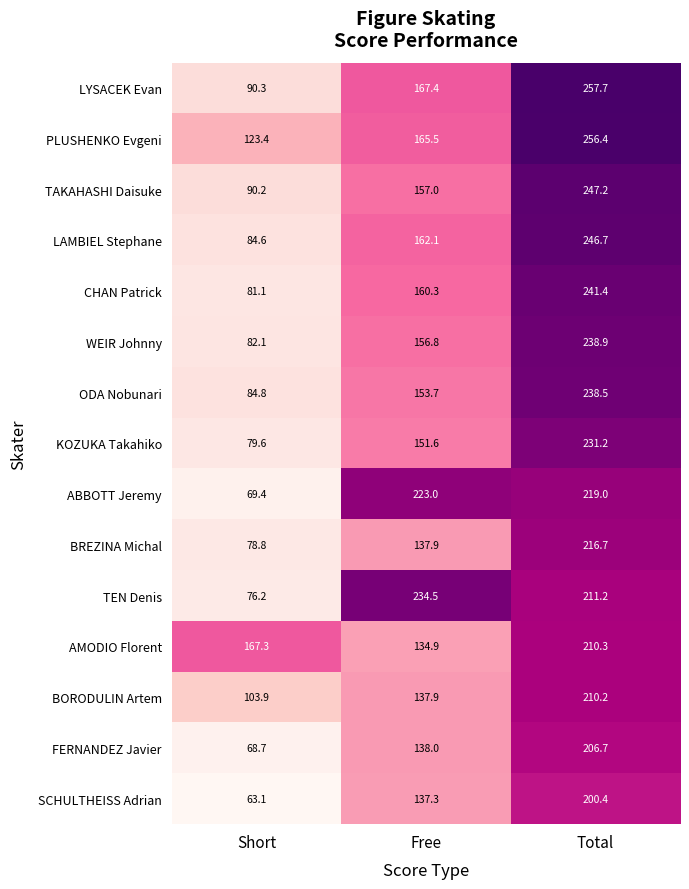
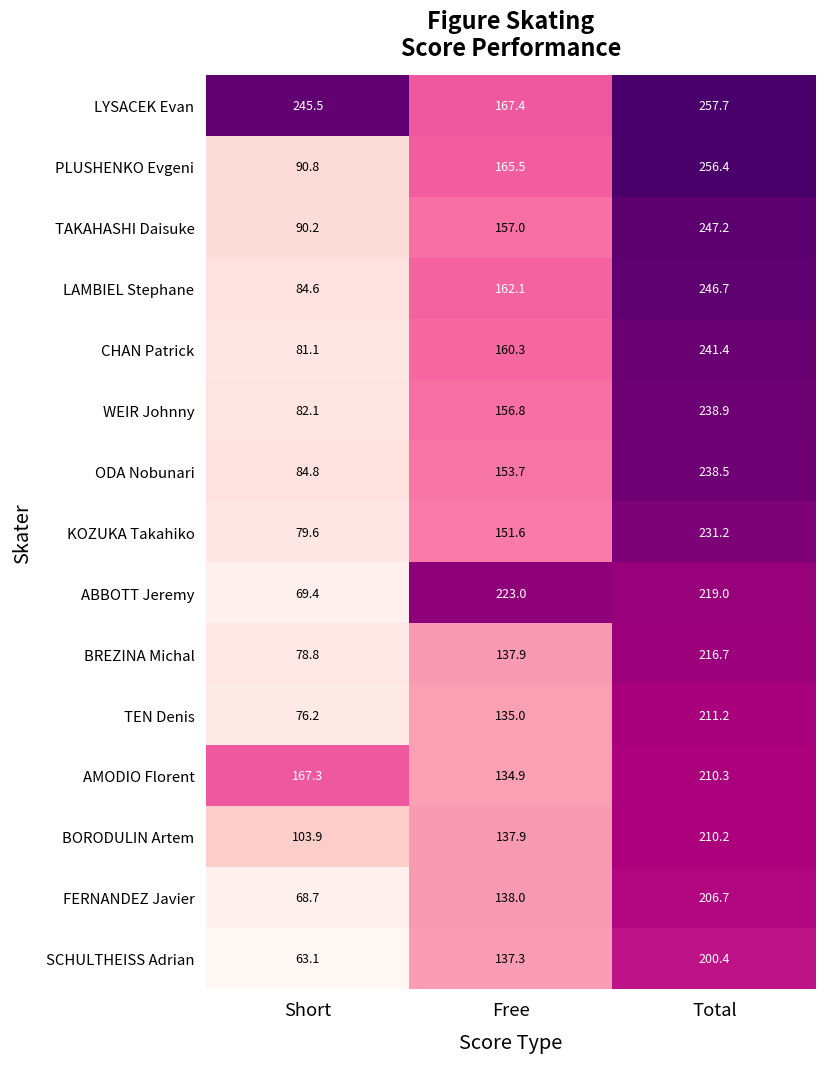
  {
    "LYSACEK Evan": {
-     "Short": 90.3,
+     "Short": 245.5,
      "Free": 167.4,
      "Total": 257.7
    },
    "PLUSHENKO Evgeni": {
-     "Short": 123.4,
+     "Short": 90.8,
      "Free": 165.5,
      "Total": 256.4
    },
    "TAKAHASHI Daisuke": {
      "Short": 90.2,
      "Free": 157.0,
      "Total": 247.2
    },
    "LAMBIEL Stephane": {
      "Short": 84.6,
      "Free": 162.1,
      "Total": 246.7
    },
    "CHAN Patrick": {
      "Short": 81.1,
      "Free": 160.3,
      "Total": 241.4
    },
    "WEIR Johnny": {
      "Short": 82.1,
      "Free": 156.8,
      "Total": 238.9
    },
    "ODA Nobunari": {
      "Short": 84.8,
      "Free": 153.7,
      "Total": 238.5
    },
    "KOZUKA Takahiko": {
      "Short": 79.6,
      "Free": 151.6,
      "Total": 231.2
    },
    "ABBOTT Jeremy": {
      "Short": 69.4,
      "Free": 223.0,
      "Total": 219.0
    },
    "BREZINA Michal": {
      "Short": 78.8,
      "Free": 137.9,
      "Total": 216.7
    },
    "TEN Denis": {
      "Short": 76.2,
-     "Free": 234.5,
+     "Free": 135.0,
      "Total": 211.2
    },
    "AMODIO Florent": {
      "Short": 167.3,
      "Free": 134.9,
      "Total": 210.3
    },
    "BORODULIN Artem": {
      "Short": 103.9,
      "Free": 137.9,
      "Total": 210.2
    },
    "FERNANDEZ Javier": {
      "Short": 68.7,
      "Free": 138.0,
      "Total": 206.7
    },
    "SCHULTHEISS Adrian": {
      "Short": 63.1,
      "Free": 137.3,
      "Total": 200.4
    }
  }
